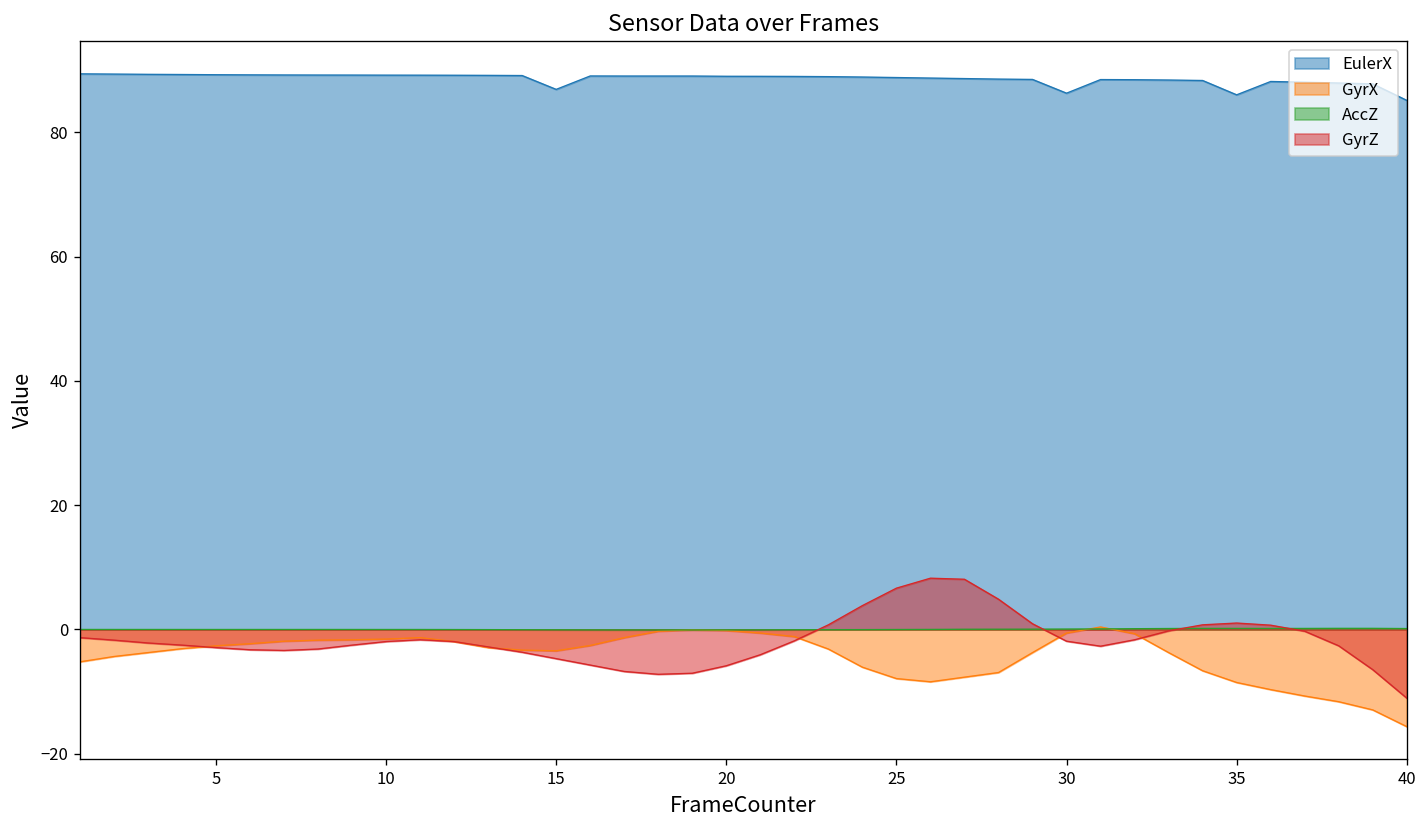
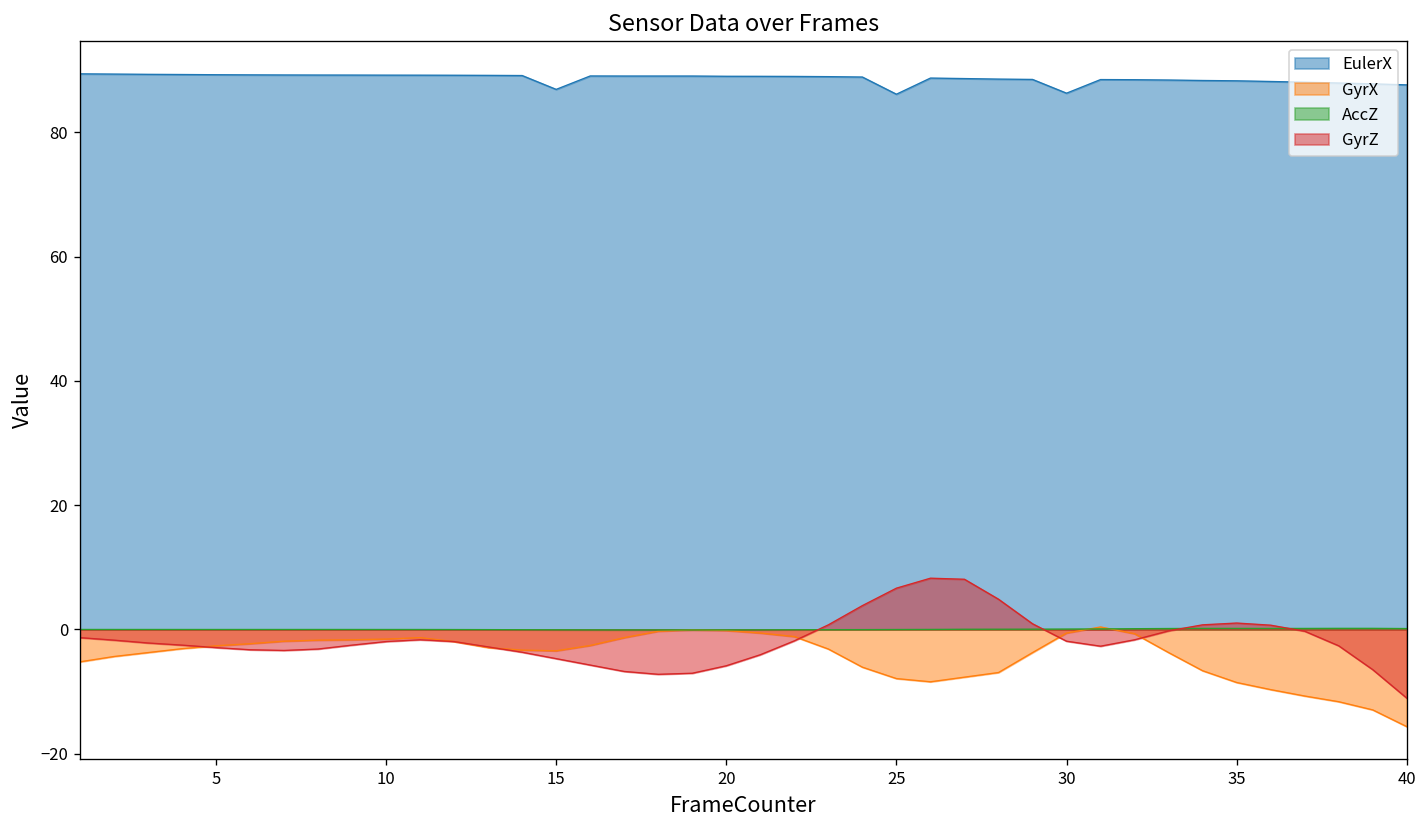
  {
    "EulerX": {
      "5": 89,
      "10": 89,
      "15": 87,
      "20": 89,
-     "25": 89,
+     "25": 86,
      "30": 86,
-     "35": 86,
-     "40": 85
+     "35": 88,
+     "40": 88
    }
  }
